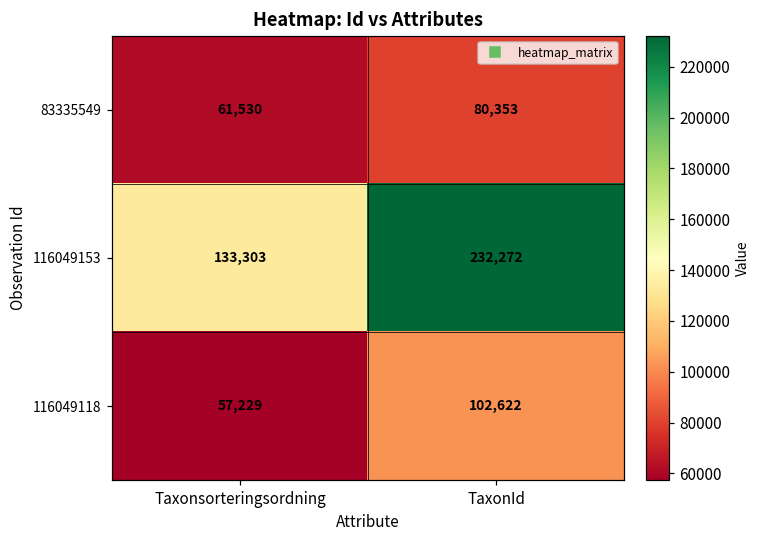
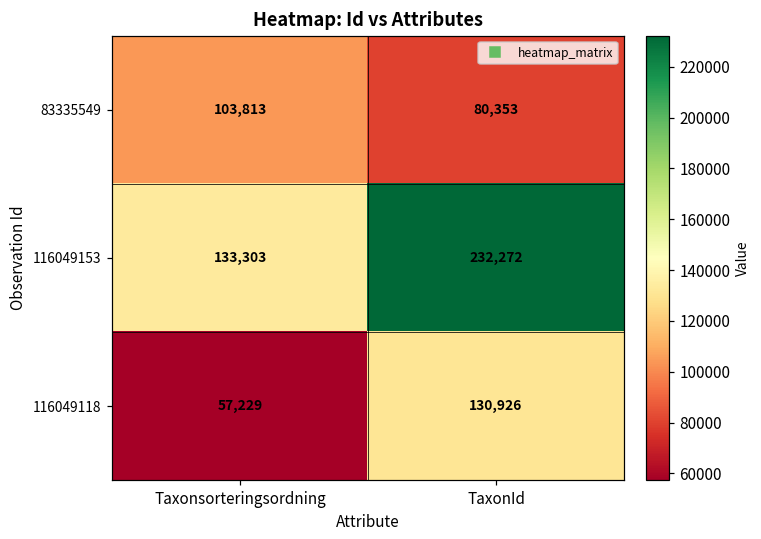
  {
    "83335549": {
-     "Taxonsorteringsordning": "61,530",
+     "Taxonsorteringsordning": "103,813",
      "TaxonId": "80,353"
    },
    "116049153": {
      "Taxonsorteringsordning": "133,303",
      "TaxonId": "232,272"
    },
    "116049118": {
      "Taxonsorteringsordning": "57,229",
-     "TaxonId": "102,622"
+     "TaxonId": "130,926"
    }
  }
